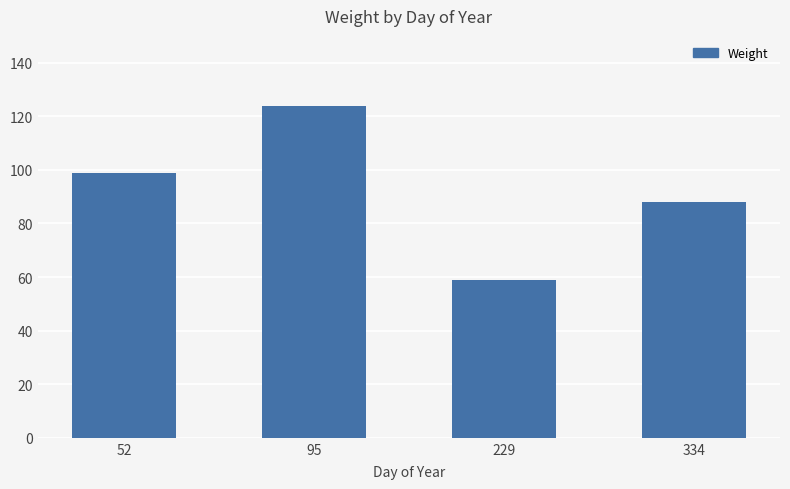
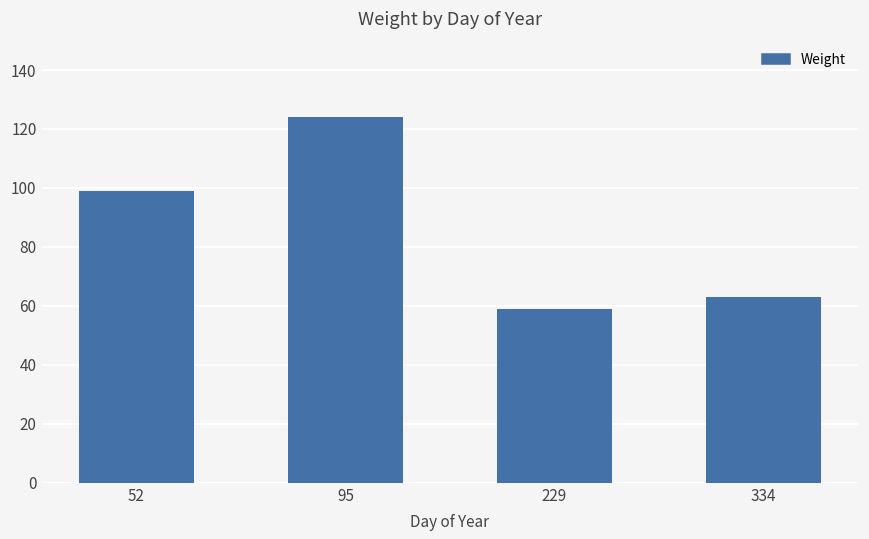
  {
    "52": 99,
    "95": 124,
    "229": 59,
-   "334": 88
+   "334": 63
  }
